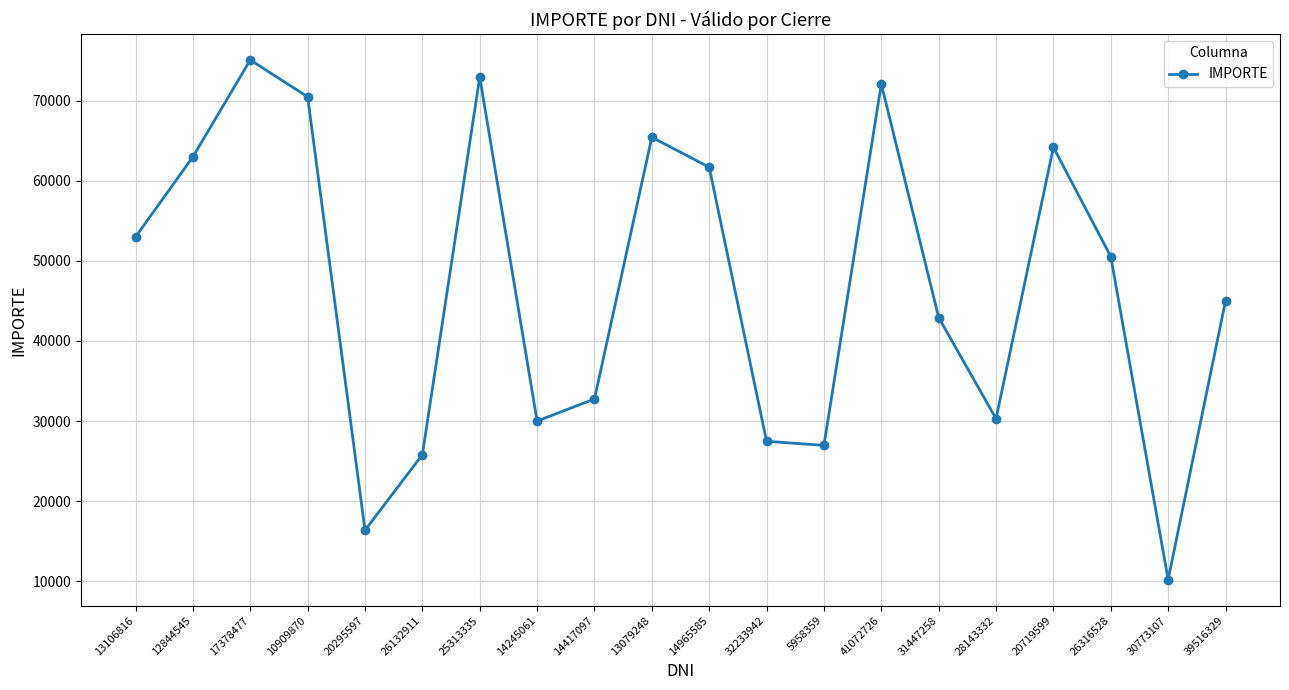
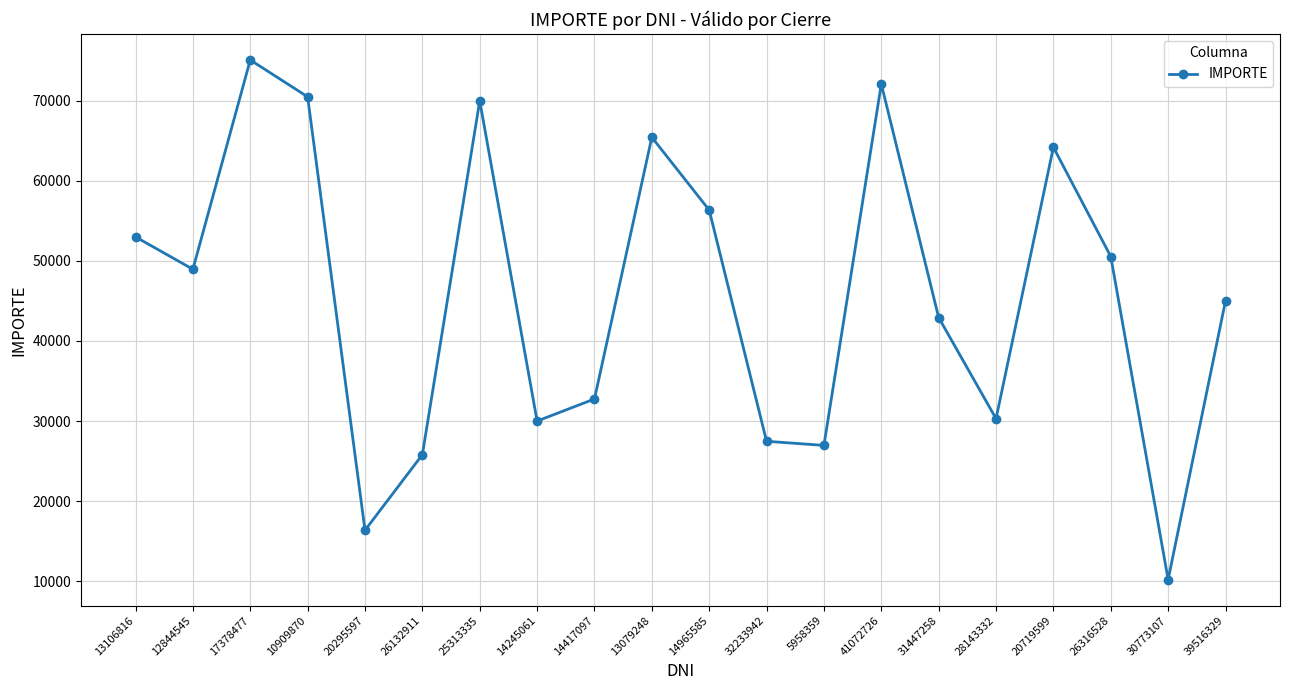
  {
    "13106816": 53000,
-   "12844545": 63000,
+   "12844545": 49000,
    "17378477": 75000,
    "10909870": 70000,
    "20295597": 16000,
    "26132911": 26000,
-   "25313335": 73000,
+   "25313335": 70000,
    "14245061": 30000,
    "14417097": 33000,
    "13079248": 65000,
-   "14965585": 62000,
+   "14965585": 56000,
    "32233942": 27000,
    "5958359": 27000,
    "41072726": 72000,
    "31447258": 43000,
    "28143332": 30000,
    "20719599": 64000,
    "26316528": 51000,
    "30773107": 10000,
    "39516329": 45000
  }
